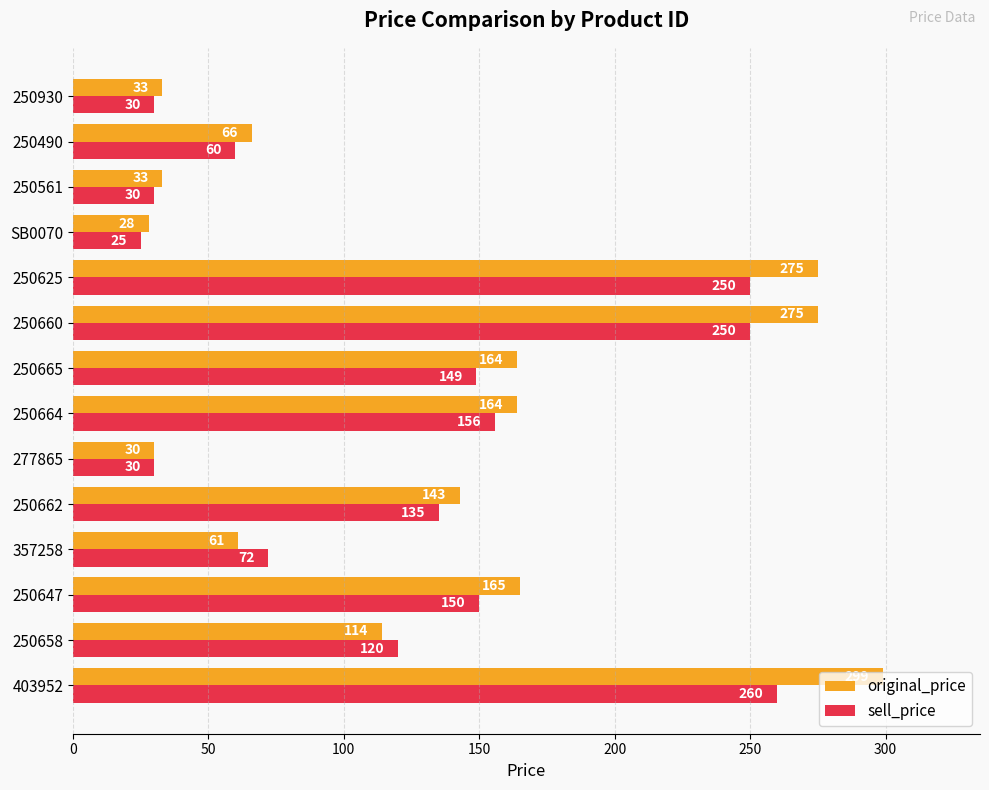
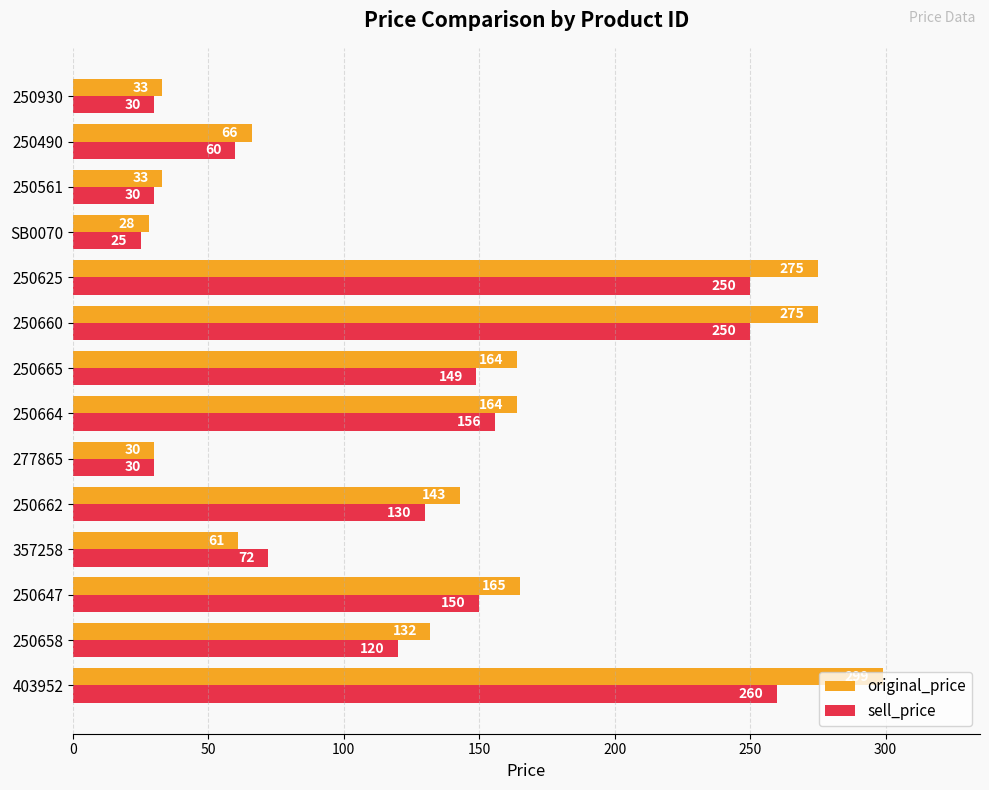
  {
    "original_price": {
      "250930": 33,
      "250490": 66,
      "250561": 33,
      "SB0070": 28,
      "250625": 275,
      "250660": 275,
      "250665": 164,
      "250664": 164,
      "277865": 30,
      "250662": 143,
      "357258": 61,
      "250647": 165,
-     "250658": 114
+     "250658": 132
    },
    "sell_price": {
      "250930": 30,
      "250490": 60,
      "250561": 30,
      "SB0070": 25,
      "250625": 250,
      "250660": 250,
      "250665": 149,
      "250664": 156,
      "277865": 30,
-     "250662": 135,
+     "250662": 130,
      "357258": 72,
      "250647": 150,
      "250658": 120,
      "403952": 260
    }
  }
